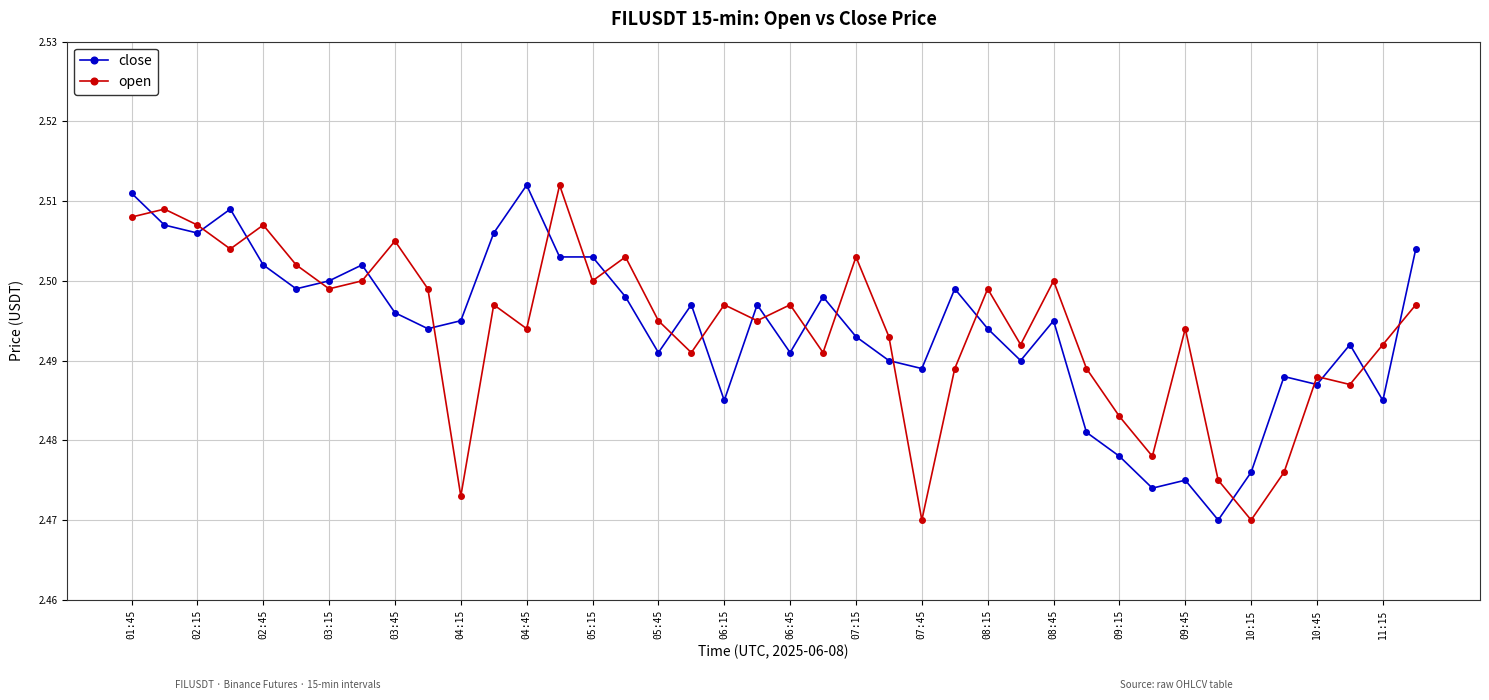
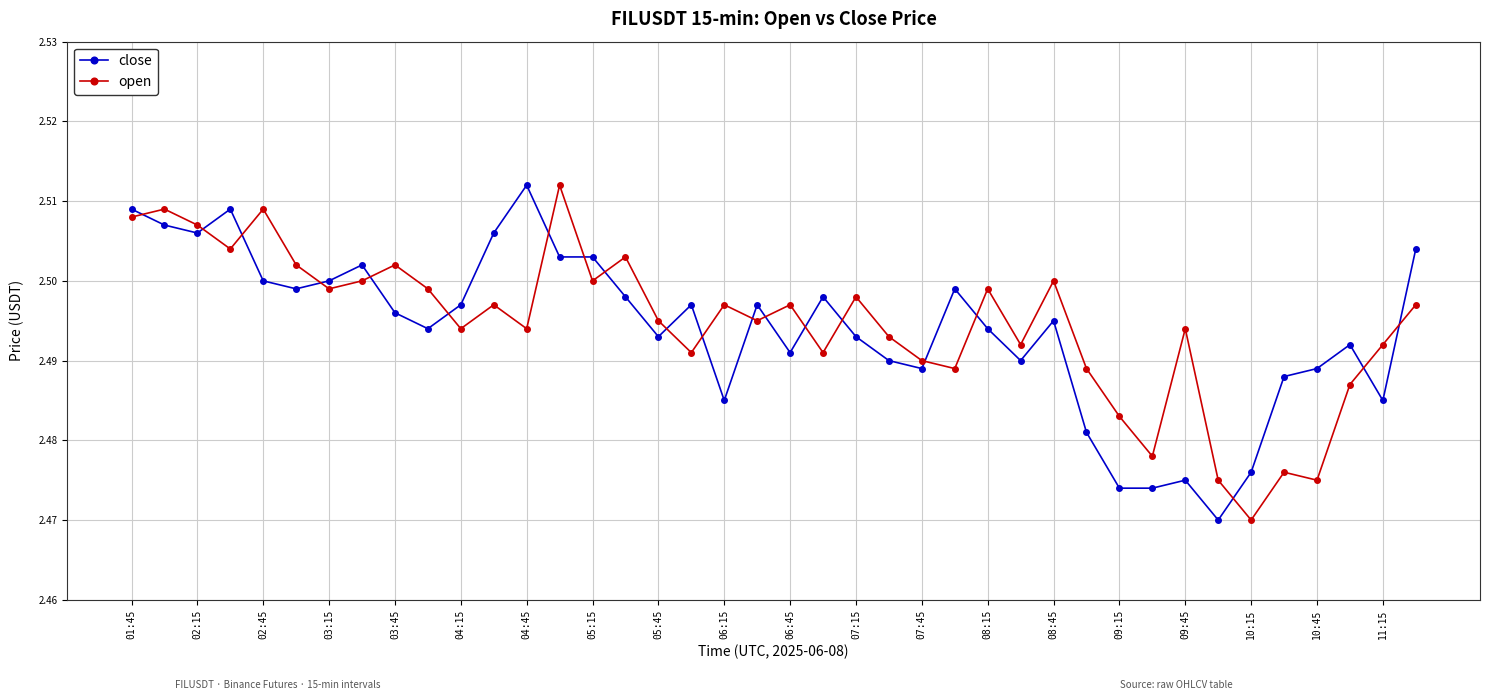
  {
    "close": {
-     "01:45": 2.511,
+     "01:45": 2.509,
      "02:15": 2.506,
-     "02:45": 2.502,
+     "02:45": 2.500,
      "03:15": 2.500,
      "03:45": 2.496,
-     "04:15": 2.495,
+     "04:15": 2.497,
      "04:45": 2.512,
      "05:15": 2.503,
-     "05:45": 2.491,
+     "05:45": 2.493,
      "06:15": 2.485,
      "06:45": 2.491,
      "07:15": 2.493,
      "07:45": 2.489,
      "08:15": 2.494,
      "08:45": 2.495,
-     "09:15": 2.478,
+     "09:15": 2.474,
      "09:45": 2.475,
      "10:15": 2.476,
-     "10:45": 2.487,
+     "10:45": 2.489,
      "11:15": 2.485
    },
    "open": {
      "01:45": 2.508,
      "02:15": 2.507,
-     "02:45": 2.507,
+     "02:45": 2.509,
      "03:15": 2.499,
-     "03:45": 2.505,
-     "04:15": 2.473,
+     "03:45": 2.502,
+     "04:15": 2.494,
      "04:45": 2.494,
      "05:15": 2.500,
      "05:45": 2.495,
      "06:15": 2.497,
      "06:45": 2.497,
-     "07:15": 2.503,
-     "07:45": 2.47,
+     "07:15": 2.498,
+     "07:45": 2.49,
      "08:15": 2.499,
      "08:45": 2.500,
      "09:15": 2.483,
      "09:45": 2.494,
      "10:15": 2.470,
-     "10:45": 2.488,
+     "10:45": 2.475,
      "11:15": 2.492
    }
  }
